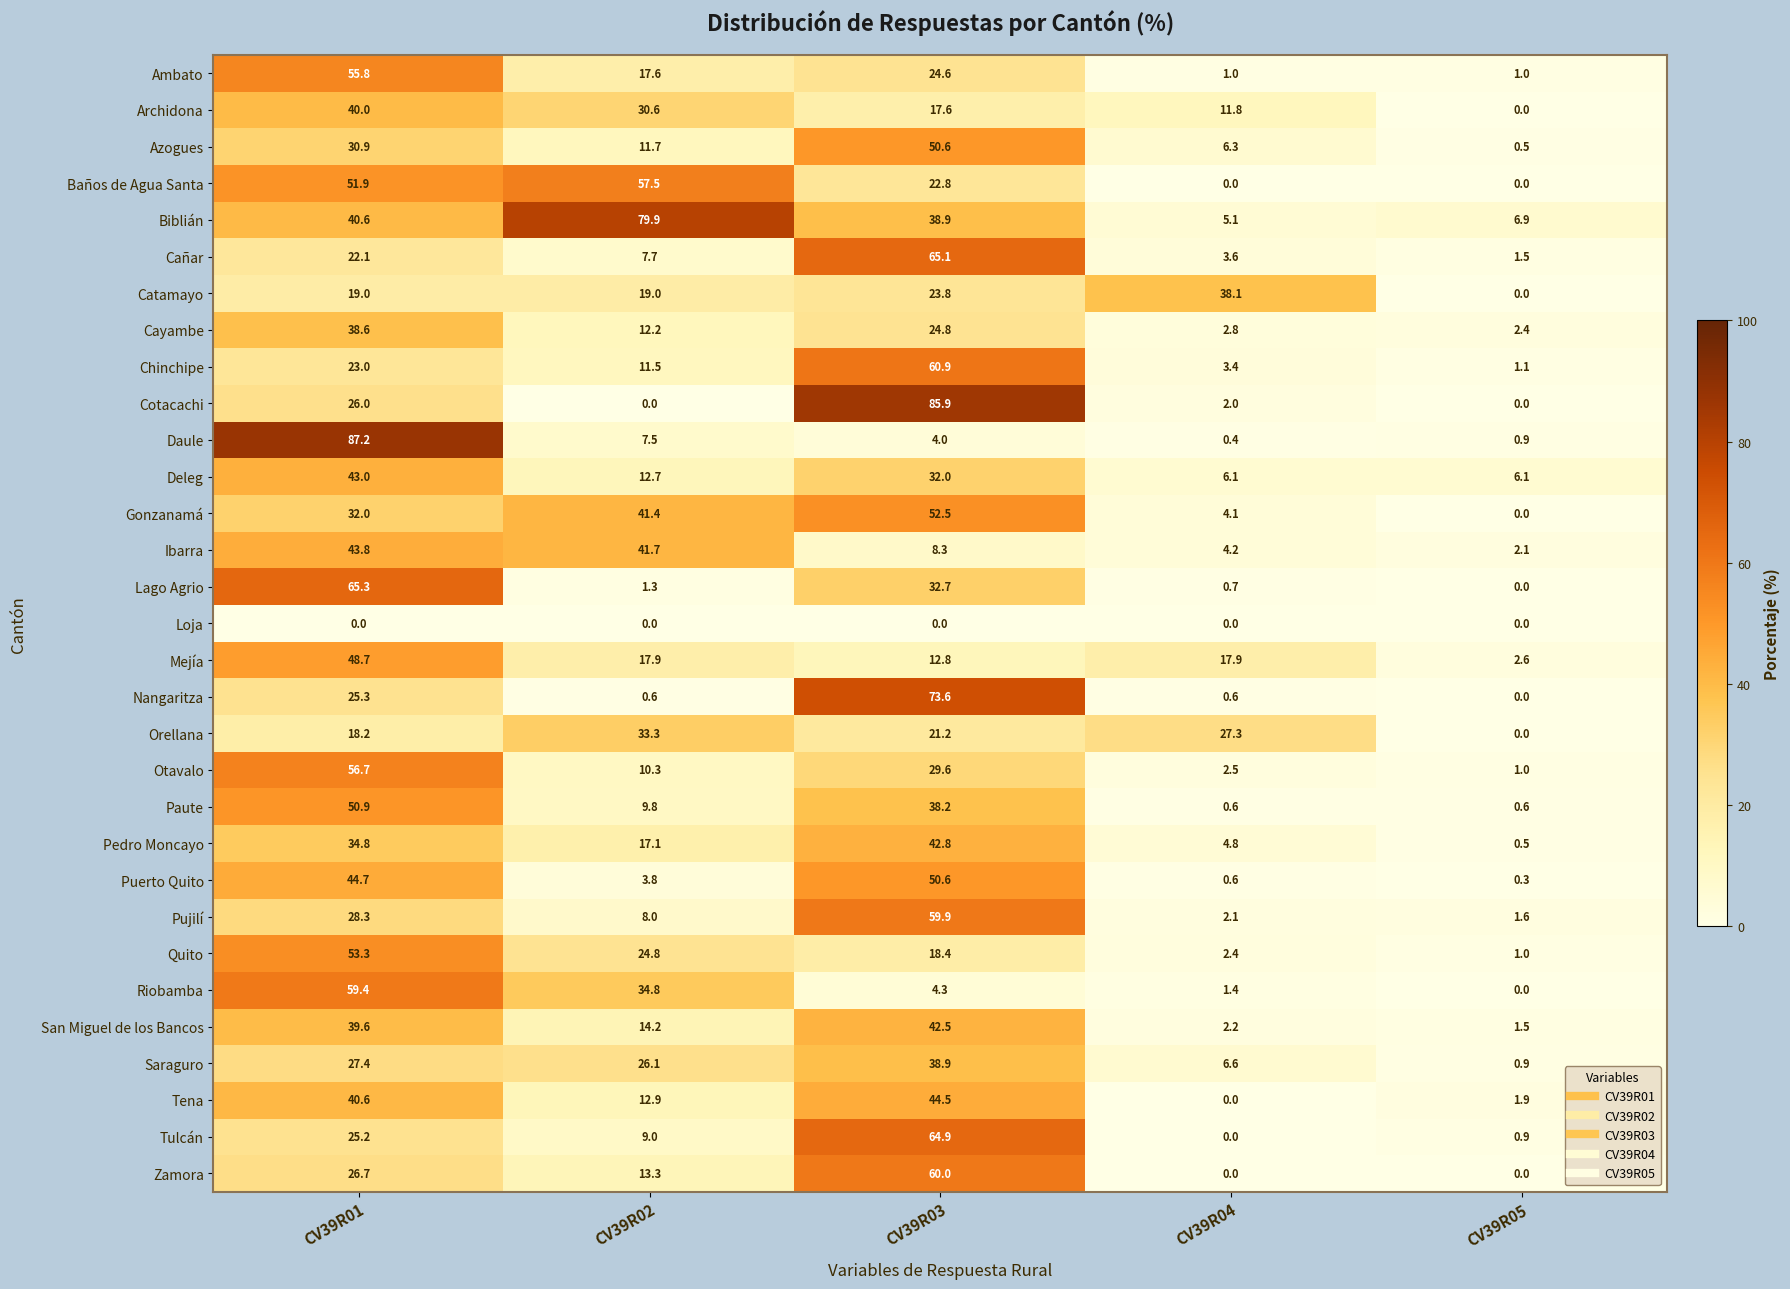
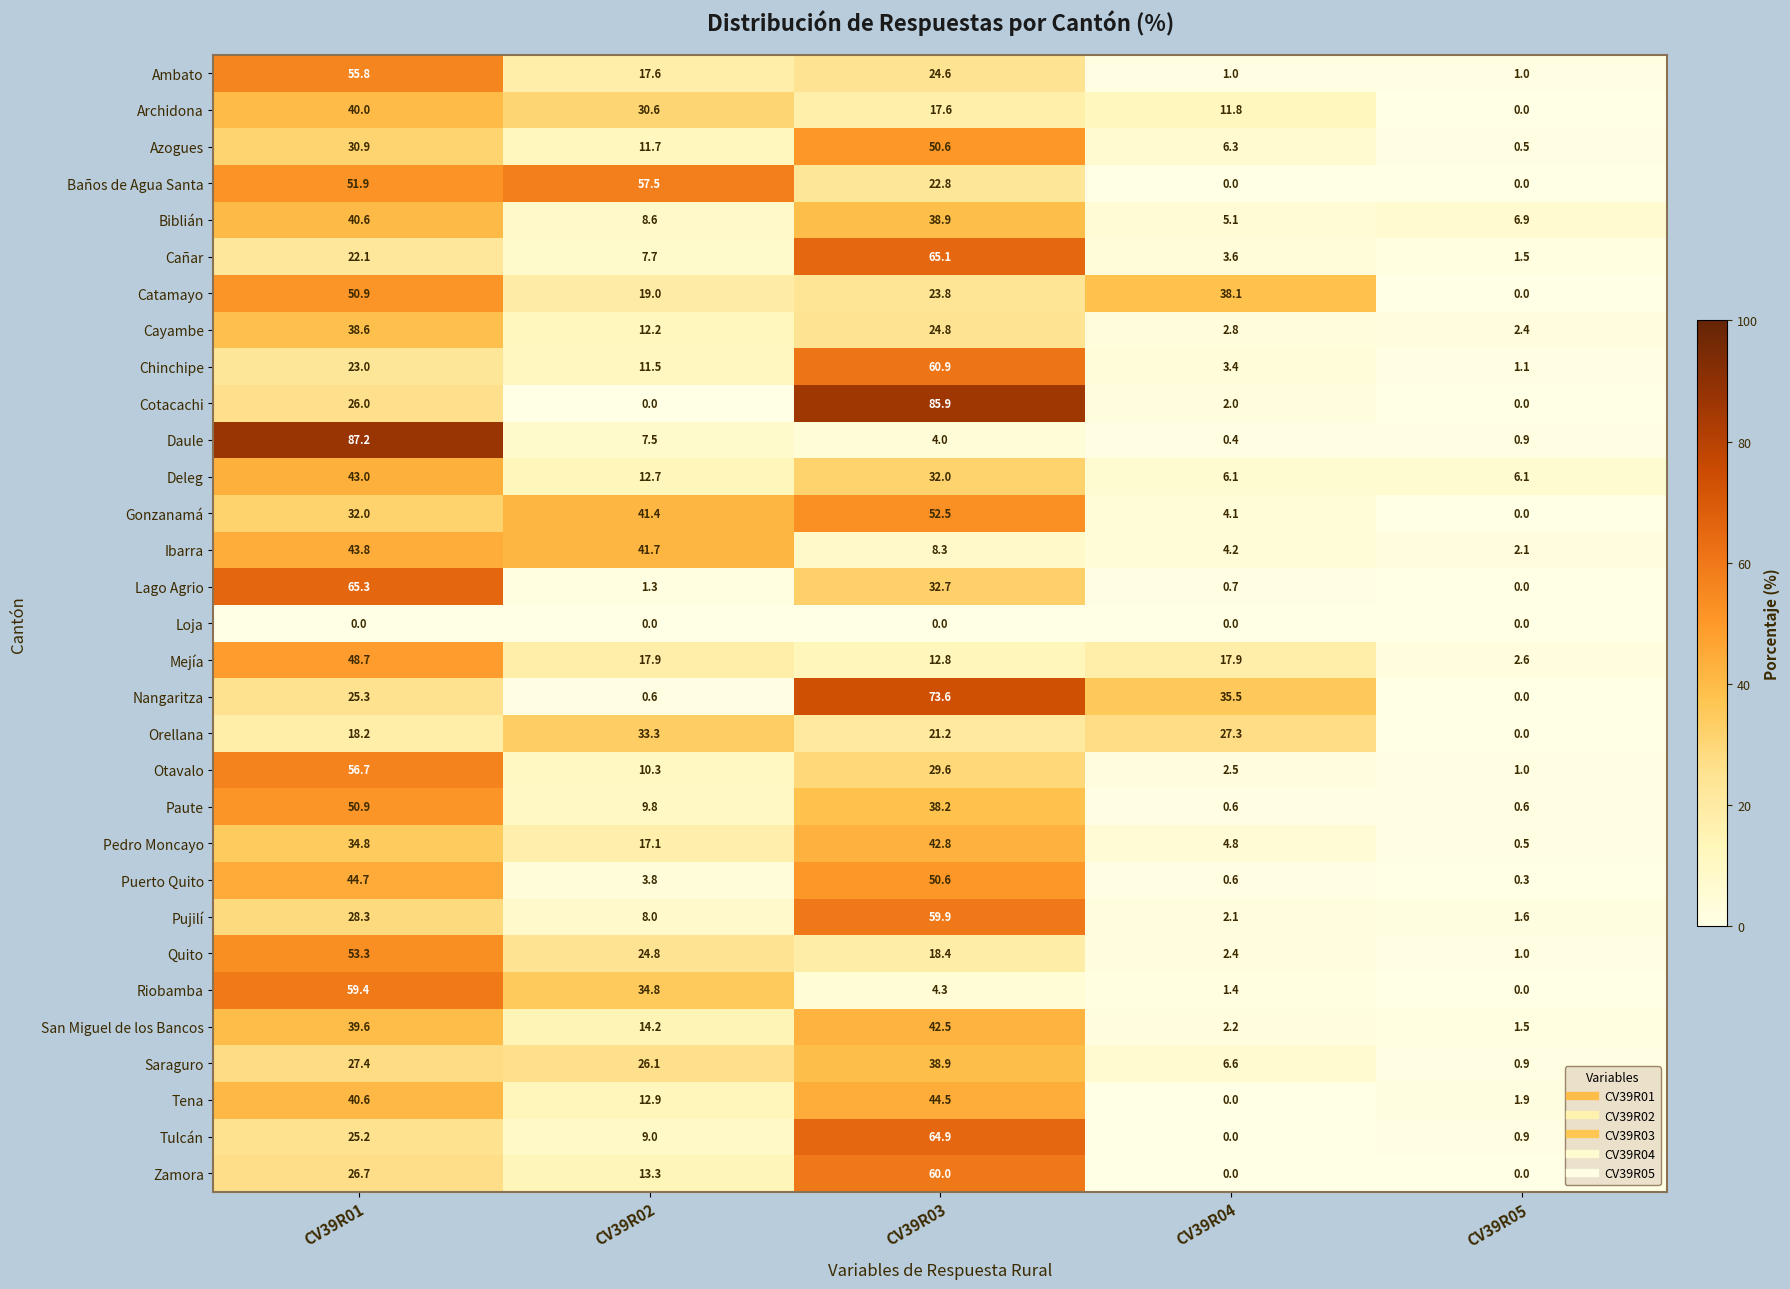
  {
    "Ambato": {
      "CV39R01": 55.8,
      "CV39R02": 17.6,
      "CV39R03": 24.6,
      "CV39R04": 1.0,
      "CV39R05": 1.0
    },
    "Archidona": {
      "CV39R01": 40.0,
      "CV39R02": 30.6,
      "CV39R03": 17.6,
      "CV39R04": 11.8,
      "CV39R05": 0.0
    },
    "Azogues": {
      "CV39R01": 30.9,
      "CV39R02": 11.7,
      "CV39R03": 50.6,
      "CV39R04": 6.3,
      "CV39R05": 0.5
    },
    "Baños de Agua Santa": {
      "CV39R01": 51.9,
      "CV39R02": 57.5,
      "CV39R03": 22.8,
      "CV39R04": 0.0,
      "CV39R05": 0.0
    },
    "Biblián": {
      "CV39R01": 40.6,
-     "CV39R02": 79.9,
+     "CV39R02": 8.6,
      "CV39R03": 38.9,
      "CV39R04": 5.1,
      "CV39R05": 6.9
    },
    "Cañar": {
      "CV39R01": 22.1,
      "CV39R02": 7.7,
      "CV39R03": 65.1,
      "CV39R04": 3.6,
      "CV39R05": 1.5
    },
    "Catamayo": {
-     "CV39R01": 19.0,
+     "CV39R01": 50.9,
      "CV39R02": 19.0,
      "CV39R03": 23.8,
      "CV39R04": 38.1,
      "CV39R05": 0.0
    },
    "Cayambe": {
      "CV39R01": 38.6,
      "CV39R02": 12.2,
      "CV39R03": 24.8,
      "CV39R04": 2.8,
      "CV39R05": 2.4
    },
    "Chinchipe": {
      "CV39R01": 23.0,
      "CV39R02": 11.5,
      "CV39R03": 60.9,
      "CV39R04": 3.4,
      "CV39R05": 1.1
    },
    "Cotacachi": {
      "CV39R01": 26.0,
      "CV39R02": 0.0,
      "CV39R03": 85.9,
      "CV39R04": 2.0,
      "CV39R05": 0.0
    },
    "Daule": {
      "CV39R01": 87.2,
      "CV39R02": 7.5,
      "CV39R03": 4.0,
      "CV39R04": 0.4,
      "CV39R05": 0.9
    },
    "Deleg": {
      "CV39R01": 43.0,
      "CV39R02": 12.7,
      "CV39R03": 32.0,
      "CV39R04": 6.1,
      "CV39R05": 6.1
    },
    "Gonzanamá": {
      "CV39R01": 32.0,
      "CV39R02": 41.4,
      "CV39R03": 52.5,
      "CV39R04": 4.1,
      "CV39R05": 0.0
    },
    "Ibarra": {
      "CV39R01": 43.8,
      "CV39R02": 41.7,
      "CV39R03": 8.3,
      "CV39R04": 4.2,
      "CV39R05": 2.1
    },
    "Lago Agrio": {
      "CV39R01": 65.3,
      "CV39R02": 1.3,
      "CV39R03": 32.7,
      "CV39R04": 0.7,
      "CV39R05": 0.0
    },
    "Loja": {
      "CV39R01": 0.0,
      "CV39R02": 0.0,
      "CV39R03": 0.0,
      "CV39R04": 0.0,
      "CV39R05": 0.0
    },
    "Mejía": {
      "CV39R01": 48.7,
      "CV39R02": 17.9,
      "CV39R03": 12.8,
      "CV39R04": 17.9,
      "CV39R05": 2.6
    },
    "Nangaritza": {
      "CV39R01": 25.3,
      "CV39R02": 0.6,
      "CV39R03": 73.6,
-     "CV39R04": 0.6,
+     "CV39R04": 35.5,
      "CV39R05": 0.0
    },
    "Orellana": {
      "CV39R01": 18.2,
      "CV39R02": 33.3,
      "CV39R03": 21.2,
      "CV39R04": 27.3,
      "CV39R05": 0.0
    },
    "Otavalo": {
      "CV39R01": 56.7,
      "CV39R02": 10.3,
      "CV39R03": 29.6,
      "CV39R04": 2.5,
      "CV39R05": 1.0
    },
    "Paute": {
      "CV39R01": 50.9,
      "CV39R02": 9.8,
      "CV39R03": 38.2,
      "CV39R04": 0.6,
      "CV39R05": 0.6
    },
    "Pedro Moncayo": {
      "CV39R01": 34.8,
      "CV39R02": 17.1,
      "CV39R03": 42.8,
      "CV39R04": 4.8,
      "CV39R05": 0.5
    },
    "Puerto Quito": {
      "CV39R01": 44.7,
      "CV39R02": 3.8,
      "CV39R03": 50.6,
      "CV39R04": 0.6,
      "CV39R05": 0.3
    },
    "Pujilí": {
      "CV39R01": 28.3,
      "CV39R02": 8.0,
      "CV39R03": 59.9,
      "CV39R04": 2.1,
      "CV39R05": 1.6
    },
    "Quito": {
      "CV39R01": 53.3,
      "CV39R02": 24.8,
      "CV39R03": 18.4,
      "CV39R04": 2.4,
      "CV39R05": 1.0
    },
    "Riobamba": {
      "CV39R01": 59.4,
      "CV39R02": 34.8,
      "CV39R03": 4.3,
      "CV39R04": 1.4,
      "CV39R05": 0.0
    },
    "San Miguel de los Bancos": {
      "CV39R01": 39.6,
      "CV39R02": 14.2,
      "CV39R03": 42.5,
      "CV39R04": 2.2,
      "CV39R05": 1.5
    },
    "Saraguro": {
      "CV39R01": 27.4,
      "CV39R02": 26.1,
      "CV39R03": 38.9,
      "CV39R04": 6.6,
      "CV39R05": 0.9
    },
    "Tena": {
      "CV39R01": 40.6,
      "CV39R02": 12.9,
      "CV39R03": 44.5,
      "CV39R04": 0.0,
      "CV39R05": 1.9
    },
    "Tulcán": {
      "CV39R01": 25.2,
      "CV39R02": 9.0,
      "CV39R03": 64.9,
      "CV39R04": 0.0,
      "CV39R05": 0.9
    },
    "Zamora": {
      "CV39R01": 26.7,
      "CV39R02": 13.3,
      "CV39R03": 60.0,
      "CV39R04": 0.0,
      "CV39R05": 0.0
    }
  }
